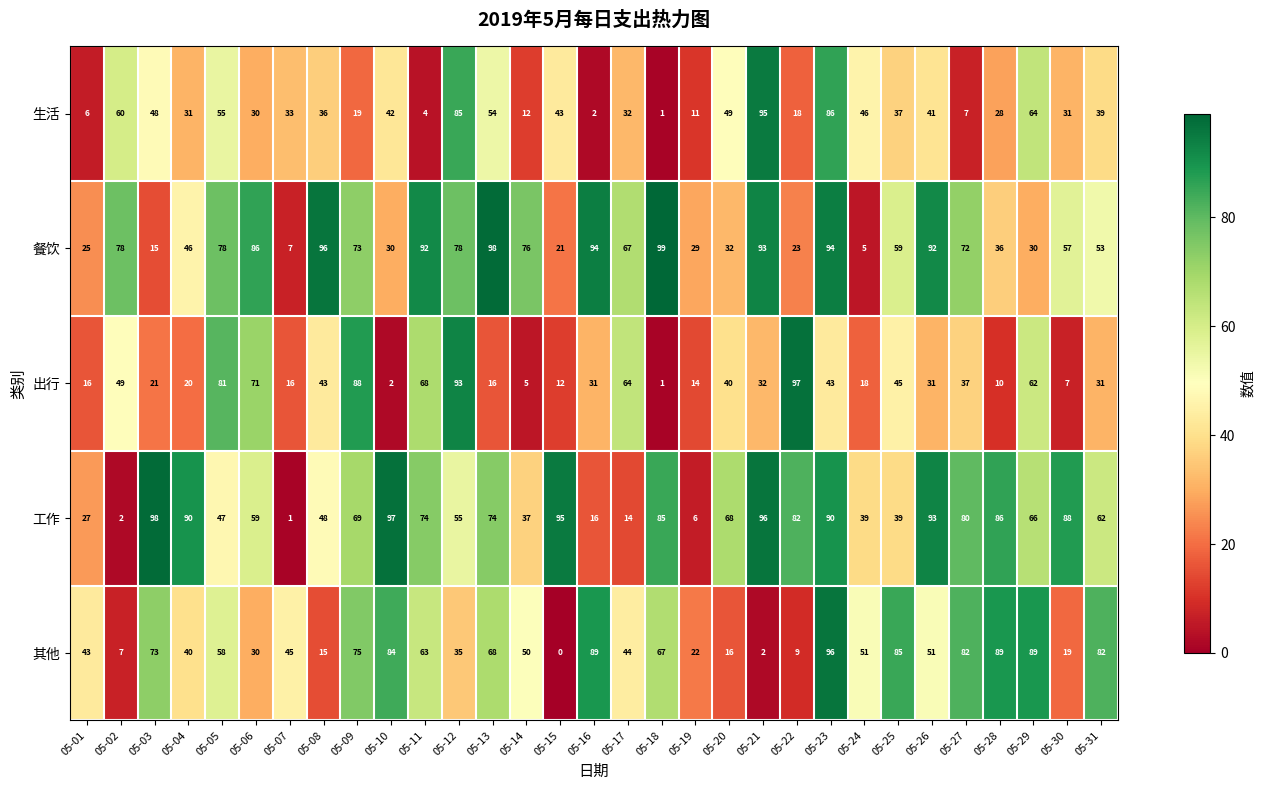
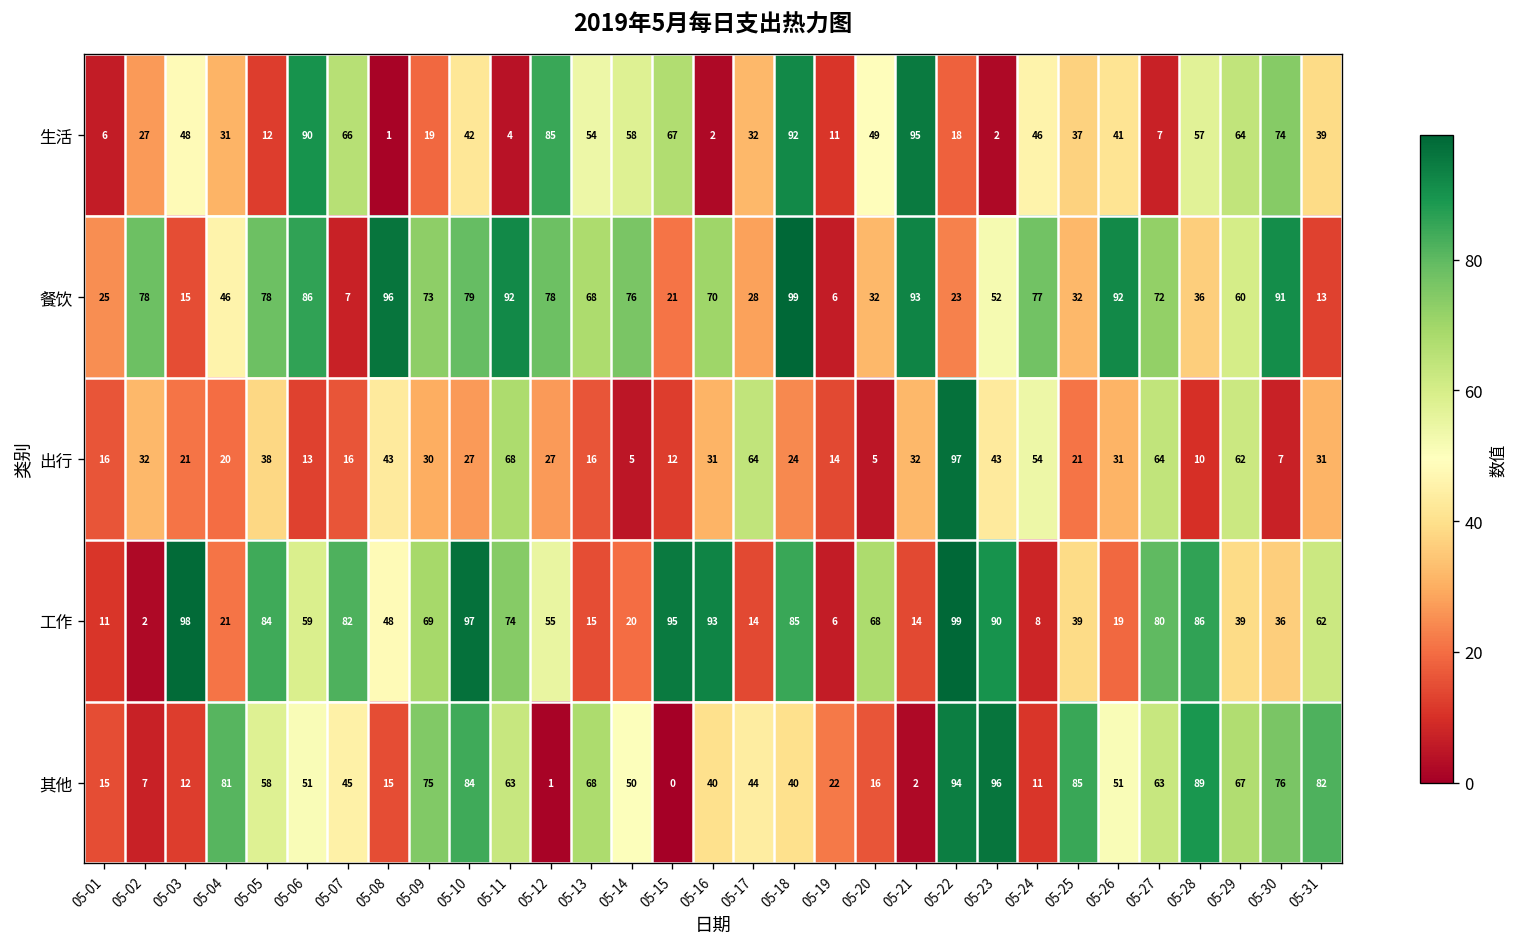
  {
    "生活": {
      "05-01": 6,
-     "05-02": 60,
+     "05-02": 27,
      "05-03": 48,
      "05-04": 31,
-     "05-05": 55,
-     "05-06": 30,
-     "05-07": 33,
-     "05-08": 36,
+     "05-05": 12,
+     "05-06": 90,
+     "05-07": 66,
+     "05-08": 1,
      "05-09": 19,
      "05-10": 42,
      "05-11": 4,
      "05-12": 85,
      "05-13": 54,
-     "05-14": 12,
-     "05-15": 43,
+     "05-14": 58,
+     "05-15": 67,
      "05-16": 2,
      "05-17": 32,
-     "05-18": 1,
+     "05-18": 92,
      "05-19": 11,
      "05-20": 49,
      "05-21": 95,
      "05-22": 18,
-     "05-23": 86,
+     "05-23": 2,
      "05-24": 46,
      "05-25": 37,
      "05-26": 41,
      "05-27": 7,
-     "05-28": 28,
+     "05-28": 57,
      "05-29": 64,
-     "05-30": 31,
+     "05-30": 74,
      "05-31": 39
    },
    "餐饮": {
      "05-01": 25,
      "05-02": 78,
      "05-03": 15,
      "05-04": 46,
      "05-05": 78,
      "05-06": 86,
      "05-07": 7,
      "05-08": 96,
      "05-09": 73,
-     "05-10": 30,
+     "05-10": 79,
      "05-11": 92,
      "05-12": 78,
-     "05-13": 98,
+     "05-13": 68,
      "05-14": 76,
      "05-15": 21,
-     "05-16": 94,
-     "05-17": 67,
+     "05-16": 70,
+     "05-17": 28,
      "05-18": 99,
-     "05-19": 29,
+     "05-19": 6,
      "05-20": 32,
      "05-21": 93,
      "05-22": 23,
-     "05-23": 94,
-     "05-24": 5,
-     "05-25": 59,
+     "05-23": 52,
+     "05-24": 77,
+     "05-25": 32,
      "05-26": 92,
      "05-27": 72,
      "05-28": 36,
-     "05-29": 30,
-     "05-30": 57,
-     "05-31": 53
+     "05-29": 60,
+     "05-30": 91,
+     "05-31": 13
    },
    "出行": {
      "05-01": 16,
-     "05-02": 49,
+     "05-02": 32,
      "05-03": 21,
      "05-04": 20,
-     "05-05": 81,
-     "05-06": 71,
+     "05-05": 38,
+     "05-06": 13,
      "05-07": 16,
      "05-08": 43,
-     "05-09": 88,
-     "05-10": 2,
+     "05-09": 30,
+     "05-10": 27,
      "05-11": 68,
-     "05-12": 93,
+     "05-12": 27,
      "05-13": 16,
      "05-14": 5,
      "05-15": 12,
      "05-16": 31,
      "05-17": 64,
-     "05-18": 1,
+     "05-18": 24,
      "05-19": 14,
-     "05-20": 40,
+     "05-20": 5,
      "05-21": 32,
      "05-22": 97,
      "05-23": 43,
-     "05-24": 18,
-     "05-25": 45,
+     "05-24": 54,
+     "05-25": 21,
      "05-26": 31,
-     "05-27": 37,
+     "05-27": 64,
      "05-28": 10,
      "05-29": 62,
      "05-30": 7,
      "05-31": 31
    },
    "工作": {
-     "05-01": 27,
+     "05-01": 11,
      "05-02": 2,
      "05-03": 98,
-     "05-04": 90,
-     "05-05": 47,
+     "05-04": 21,
+     "05-05": 84,
      "05-06": 59,
-     "05-07": 1,
+     "05-07": 82,
      "05-08": 48,
      "05-09": 69,
      "05-10": 97,
      "05-11": 74,
      "05-12": 55,
-     "05-13": 74,
-     "05-14": 37,
+     "05-13": 15,
+     "05-14": 20,
      "05-15": 95,
-     "05-16": 16,
+     "05-16": 93,
      "05-17": 14,
      "05-18": 85,
      "05-19": 6,
      "05-20": 68,
-     "05-21": 96,
-     "05-22": 82,
+     "05-21": 14,
+     "05-22": 99,
      "05-23": 90,
-     "05-24": 39,
+     "05-24": 8,
      "05-25": 39,
-     "05-26": 93,
+     "05-26": 19,
      "05-27": 80,
      "05-28": 86,
-     "05-29": 66,
-     "05-30": 88,
+     "05-29": 39,
+     "05-30": 36,
      "05-31": 62
    },
    "其他": {
-     "05-01": 43,
+     "05-01": 15,
      "05-02": 7,
-     "05-03": 73,
-     "05-04": 40,
+     "05-03": 12,
+     "05-04": 81,
      "05-05": 58,
-     "05-06": 30,
+     "05-06": 51,
      "05-07": 45,
      "05-08": 15,
      "05-09": 75,
      "05-10": 84,
      "05-11": 63,
-     "05-12": 35,
+     "05-12": 1,
      "05-13": 68,
      "05-14": 50,
      "05-15": 0,
-     "05-16": 89,
+     "05-16": 40,
      "05-17": 44,
-     "05-18": 67,
+     "05-18": 40,
      "05-19": 22,
      "05-20": 16,
      "05-21": 2,
-     "05-22": 9,
+     "05-22": 94,
      "05-23": 96,
-     "05-24": 51,
+     "05-24": 11,
      "05-25": 85,
      "05-26": 51,
-     "05-27": 82,
+     "05-27": 63,
      "05-28": 89,
-     "05-29": 89,
-     "05-30": 19,
+     "05-29": 67,
+     "05-30": 76,
      "05-31": 82
    }
  }
